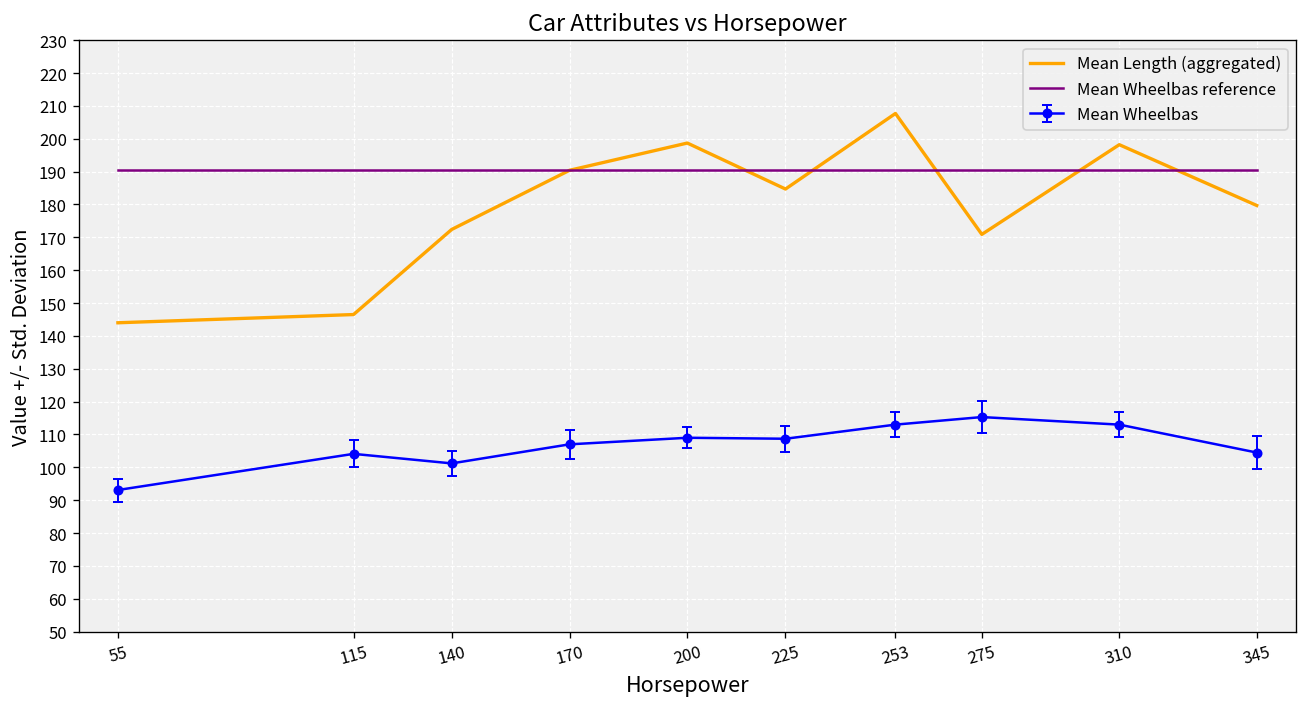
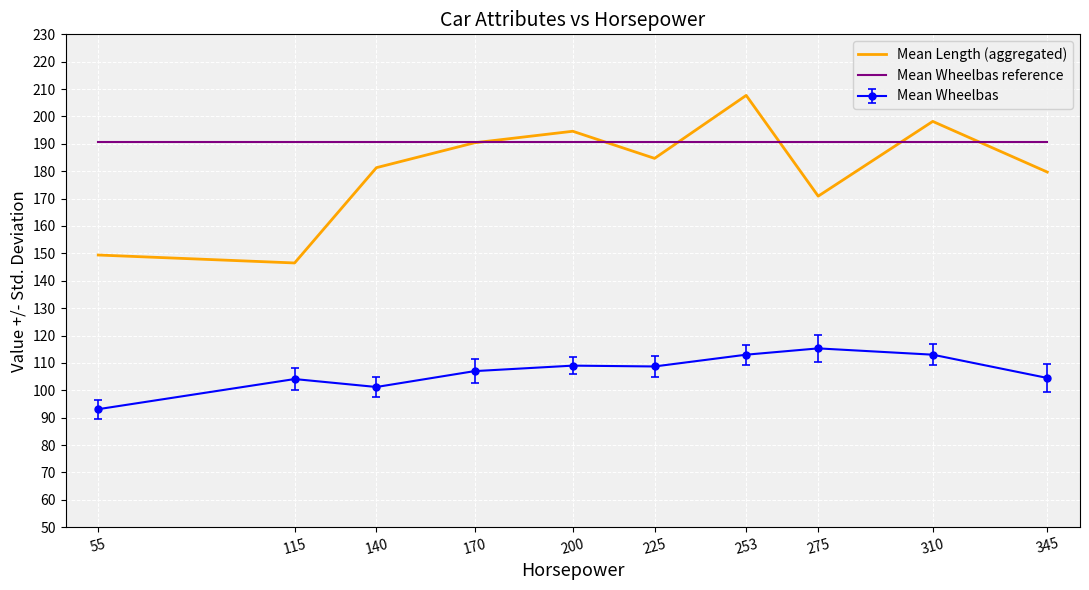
  {
    "Mean Length (aggregated)": {
-     "55": 144,
+     "55": 149,
      "115": 147,
-     "140": 172,
-     "200": 199,
+     "140": 181,
+     "200": 195,
      "225": 185,
      "253": 208,
      "275": 171,
      "310": 198,
      "345": 180
    },
    "Mean Wheelbas reference": {
      "55": 191,
      "115": 191,
      "140": 191,
      "200": 191,
      "225": 191,
      "253": 191,
      "275": 191,
      "310": 191,
      "345": 191
    }
  }
